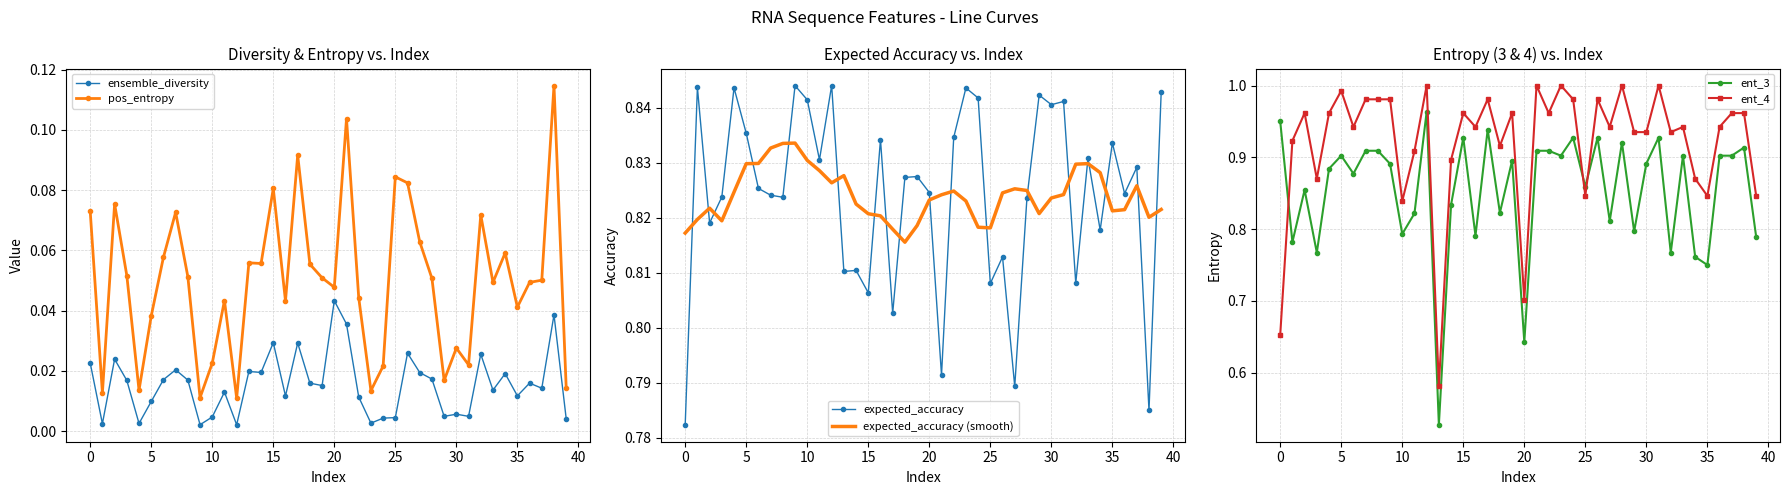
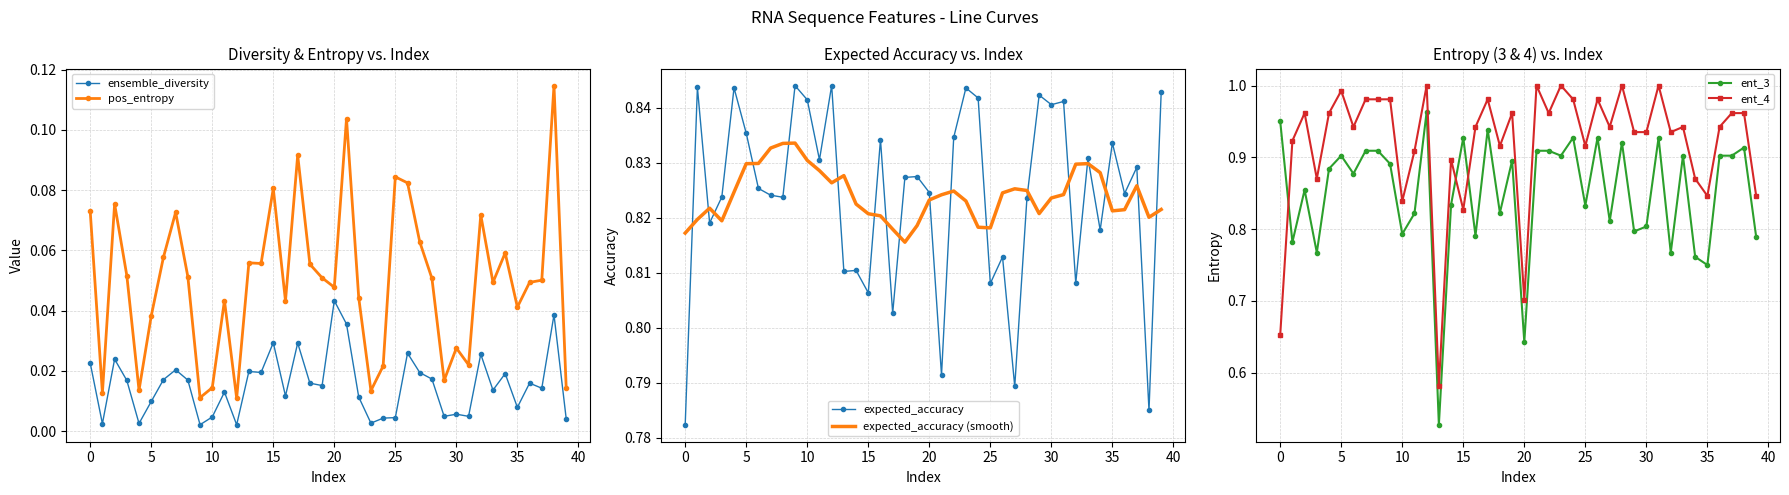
  {
    "Diversity & Entropy vs. Index": {
      "ensemble_diversity": {
        "0": 0.023,
        "5": 0.010,
        "10": 0.005,
        "15": 0.029,
        "20": 0.043,
        "25": 0.004,
        "30": 0.006,
-       "35": 0.012
+       "35": 0.008
      },
      "pos_entropy": {
        "0": 0.073,
        "5": 0.038,
-       "10": 0.023,
+       "10": 0.014,
        "15": 0.081,
        "20": 0.048,
        "25": 0.084,
        "30": 0.028,
        "35": 0.041
      }
    },
    "Expected Accuracy vs. Index": {
      "expected_accuracy": {
        "0": 0.782,
        "5": 0.835,
        "10": 0.841,
        "15": 0.806,
        "20": 0.825,
        "25": 0.808,
        "30": 0.841,
        "35": 0.834
      },
      "expected_accuracy (smooth)": {
        "0": 0.817,
        "5": 0.830,
        "10": 0.830,
        "15": 0.821,
        "20": 0.823,
        "25": 0.818,
        "30": 0.824,
        "35": 0.821
      }
    },
    "Entropy (3 & 4) vs. Index": {
      "ent_3": {
        "0": 0.95,
        "5": 0.90,
        "10": 0.79,
        "15": 0.93,
        "20": 0.64,
-       "25": 0.86,
-       "30": 0.89,
+       "25": 0.83,
+       "30": 0.80,
        "35": 0.75
      },
      "ent_4": {
        "0": 0.65,
        "5": 0.99,
        "10": 0.84,
-       "15": 0.96,
+       "15": 0.83,
        "20": 0.70,
-       "25": 0.85,
+       "25": 0.92,
        "30": 0.94,
        "35": 0.85
      }
    }
  }
